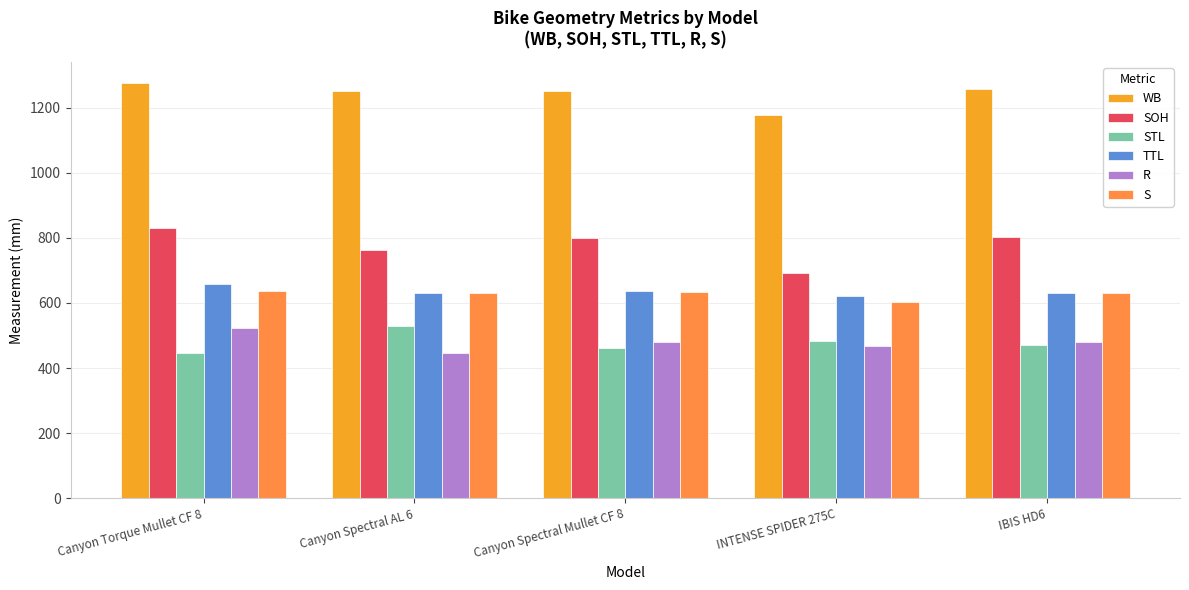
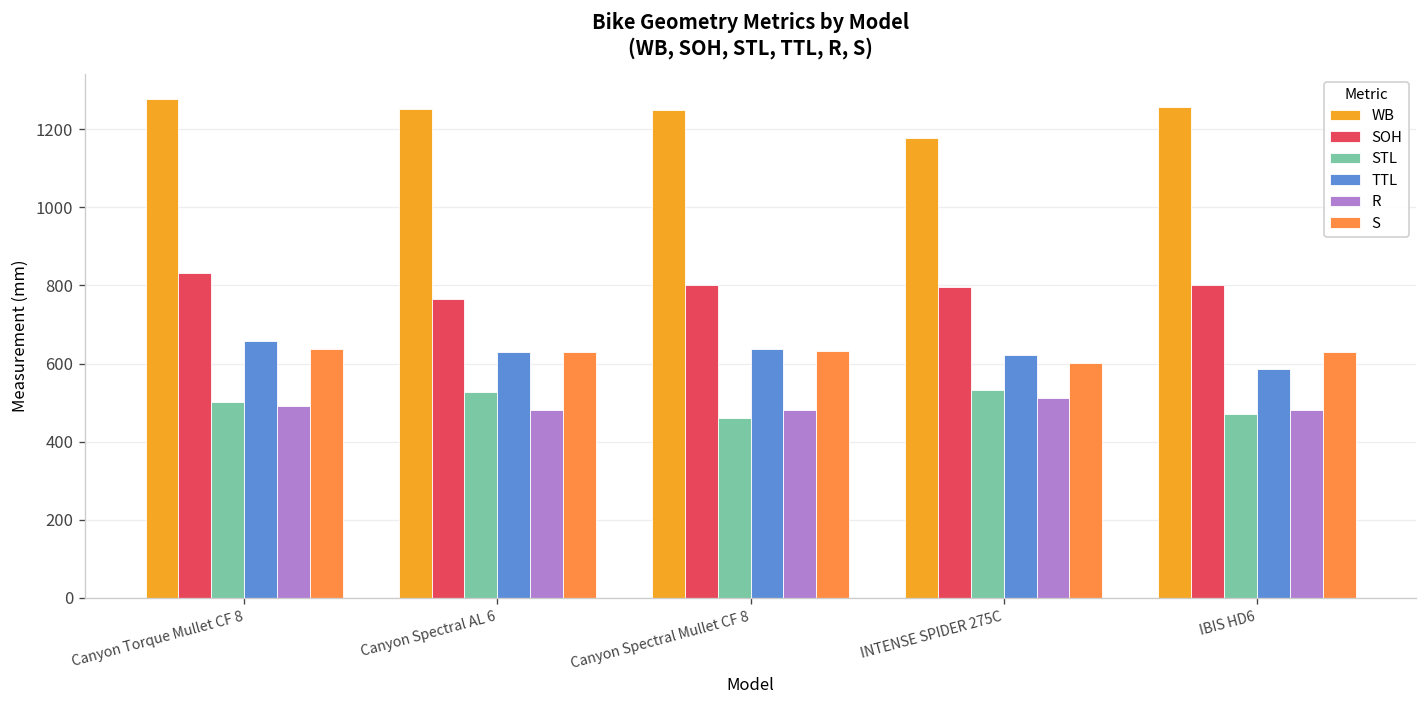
  {
    "SOH": {
      "Canyon Torque Mullet CF 8": 830,
      "Canyon Spectral AL 6": 760,
      "Canyon Spectral Mullet CF 8": 800,
-     "INTENSE SPIDER 275C": 690,
+     "INTENSE SPIDER 275C": 800,
      "IBIS HD6": 800
    },
    "STL": {
-     "Canyon Torque Mullet CF 8": 450,
+     "Canyon Torque Mullet CF 8": 500,
      "Canyon Spectral AL 6": 530,
      "Canyon Spectral Mullet CF 8": 460,
-     "INTENSE SPIDER 275C": 480,
+     "INTENSE SPIDER 275C": 530,
      "IBIS HD6": 470
    },
    "TTL": {
      "Canyon Torque Mullet CF 8": 660,
      "Canyon Spectral AL 6": 630,
      "Canyon Spectral Mullet CF 8": 640,
      "INTENSE SPIDER 275C": 620,
-     "IBIS HD6": 630
+     "IBIS HD6": 590
    },
    "R": {
-     "Canyon Torque Mullet CF 8": 520,
-     "Canyon Spectral AL 6": 450,
+     "Canyon Torque Mullet CF 8": 490,
+     "Canyon Spectral AL 6": 480,
      "Canyon Spectral Mullet CF 8": 480,
-     "INTENSE SPIDER 275C": 470,
+     "INTENSE SPIDER 275C": 510,
      "IBIS HD6": 480
    }
  }
